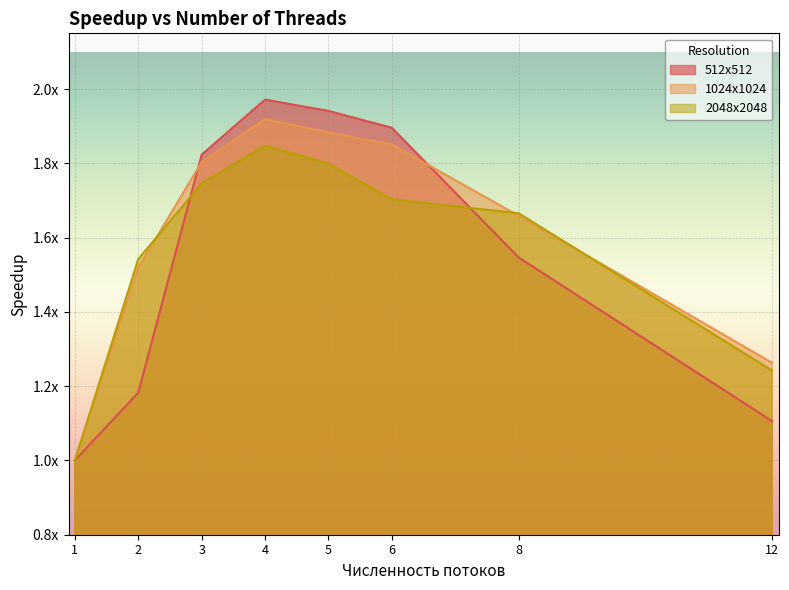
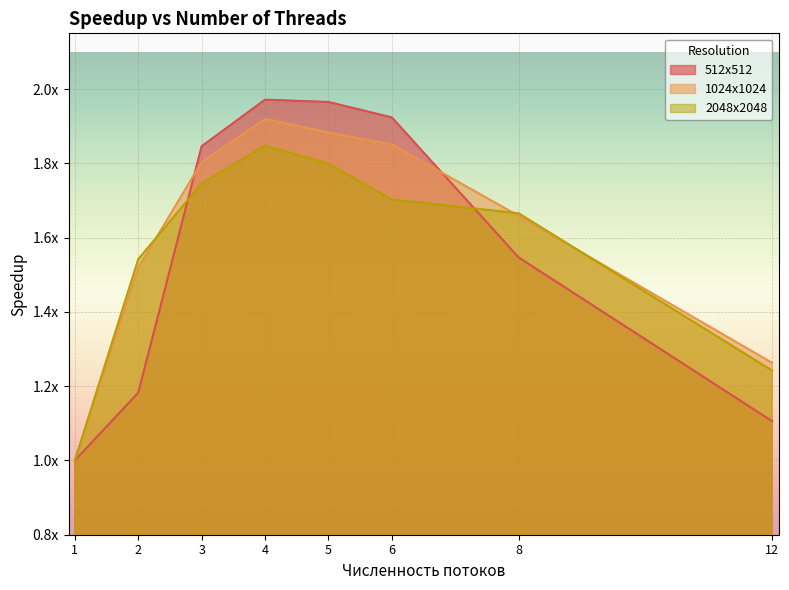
  {
    "512x512": {
      "2": "1.18x",
-     "3": "1.82x",
+     "3": "1.85x",
      "4": "1.97x",
-     "5": "1.94x",
-     "6": "1.90x",
+     "5": "1.97x",
+     "6": "1.92x",
      "8": "1.55x",
      "12": "1.11x"
    }
  }
